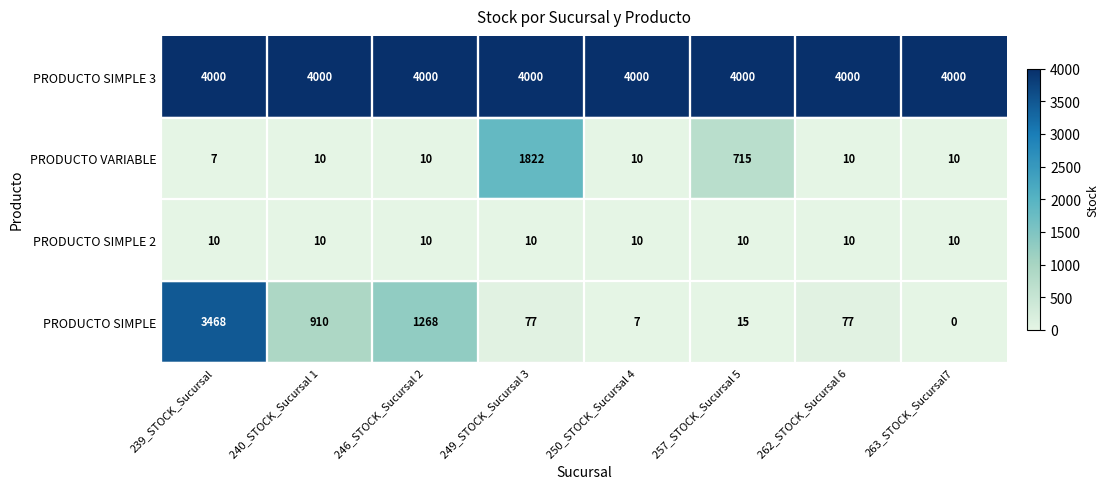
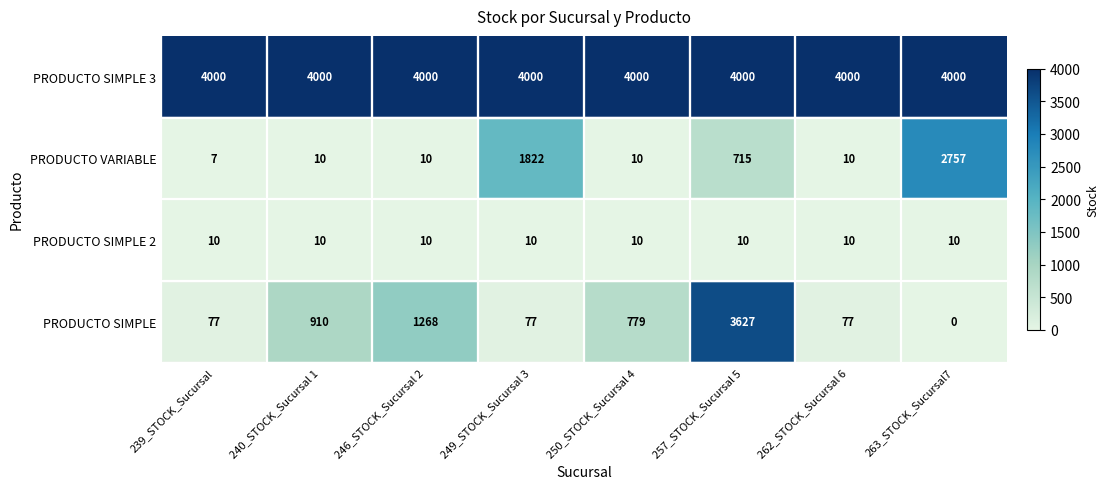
  {
    "PRODUCTO SIMPLE 3": {
      "239_STOCK_Sucursal": 4000,
      "240_STOCK_Sucursal 1": 4000,
      "246_STOCK_Sucursal 2": 4000,
      "249_STOCK_Sucursal 3": 4000,
      "250_STOCK_Sucursal 4": 4000,
      "257_STOCK_Sucursal 5": 4000,
      "262_STOCK_Sucursal 6": 4000,
      "263_STOCK_Sucursal7": 4000
    },
    "PRODUCTO VARIABLE": {
      "239_STOCK_Sucursal": 7,
      "240_STOCK_Sucursal 1": 10,
      "246_STOCK_Sucursal 2": 10,
      "249_STOCK_Sucursal 3": 1822,
      "250_STOCK_Sucursal 4": 10,
      "257_STOCK_Sucursal 5": 715,
      "262_STOCK_Sucursal 6": 10,
-     "263_STOCK_Sucursal7": 10
+     "263_STOCK_Sucursal7": 2757
    },
    "PRODUCTO SIMPLE 2": {
      "239_STOCK_Sucursal": 10,
      "240_STOCK_Sucursal 1": 10,
      "246_STOCK_Sucursal 2": 10,
      "249_STOCK_Sucursal 3": 10,
      "250_STOCK_Sucursal 4": 10,
      "257_STOCK_Sucursal 5": 10,
      "262_STOCK_Sucursal 6": 10,
      "263_STOCK_Sucursal7": 10
    },
    "PRODUCTO SIMPLE": {
-     "239_STOCK_Sucursal": 3468,
+     "239_STOCK_Sucursal": 77,
      "240_STOCK_Sucursal 1": 910,
      "246_STOCK_Sucursal 2": 1268,
      "249_STOCK_Sucursal 3": 77,
-     "250_STOCK_Sucursal 4": 7,
-     "257_STOCK_Sucursal 5": 15,
+     "250_STOCK_Sucursal 4": 779,
+     "257_STOCK_Sucursal 5": 3627,
      "262_STOCK_Sucursal 6": 77,
      "263_STOCK_Sucursal7": 0
    }
  }
